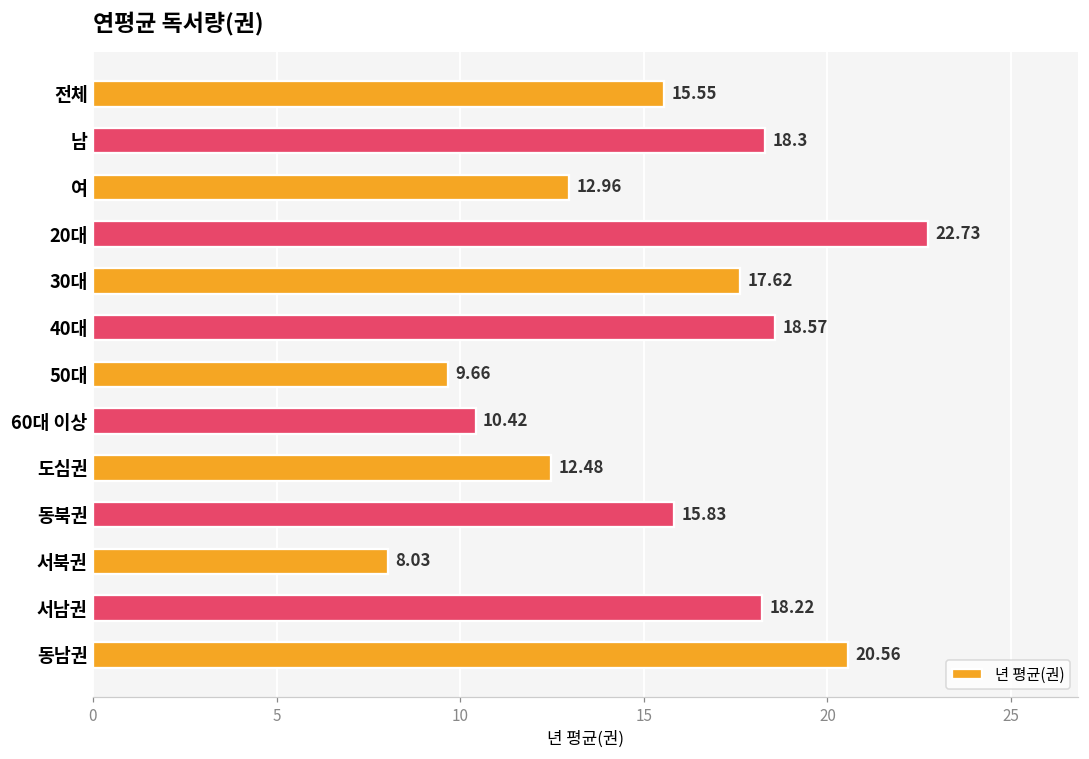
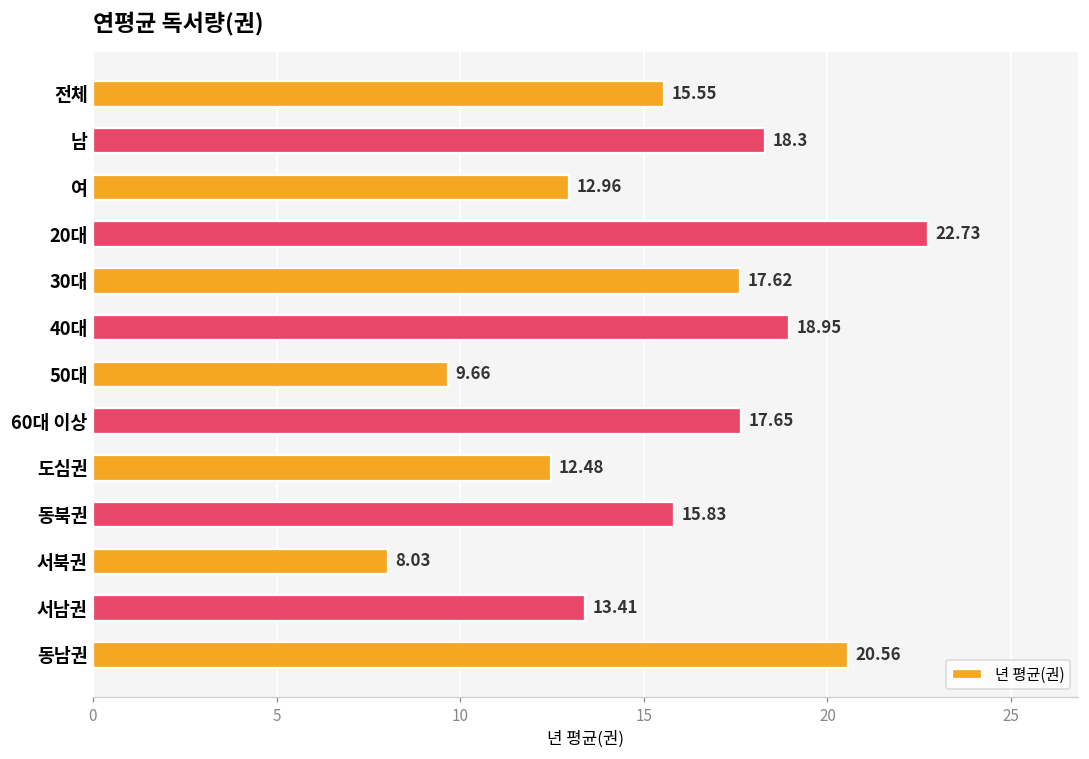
  {
    "전체": 15.55,
    "남": 18.3,
    "여": 12.96,
    "20대": 22.73,
    "30대": 17.62,
-   "40대": 18.57,
+   "40대": 18.95,
    "50대": 9.66,
-   "60대 이상": 10.42,
+   "60대 이상": 17.65,
    "도심권": 12.48,
    "동북권": 15.83,
    "서북권": 8.03,
-   "서남권": 18.22,
+   "서남권": 13.41,
    "동남권": 20.56
  }
